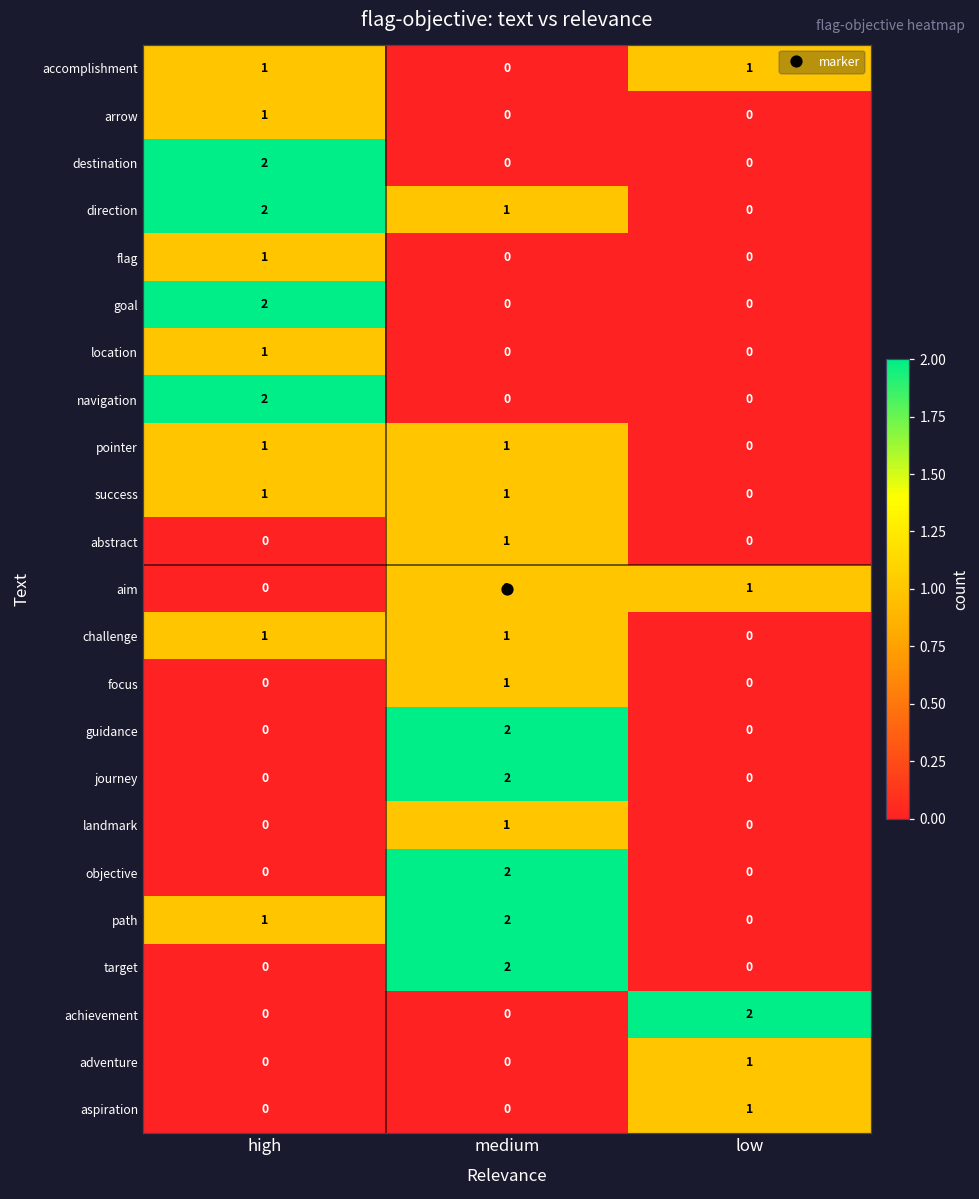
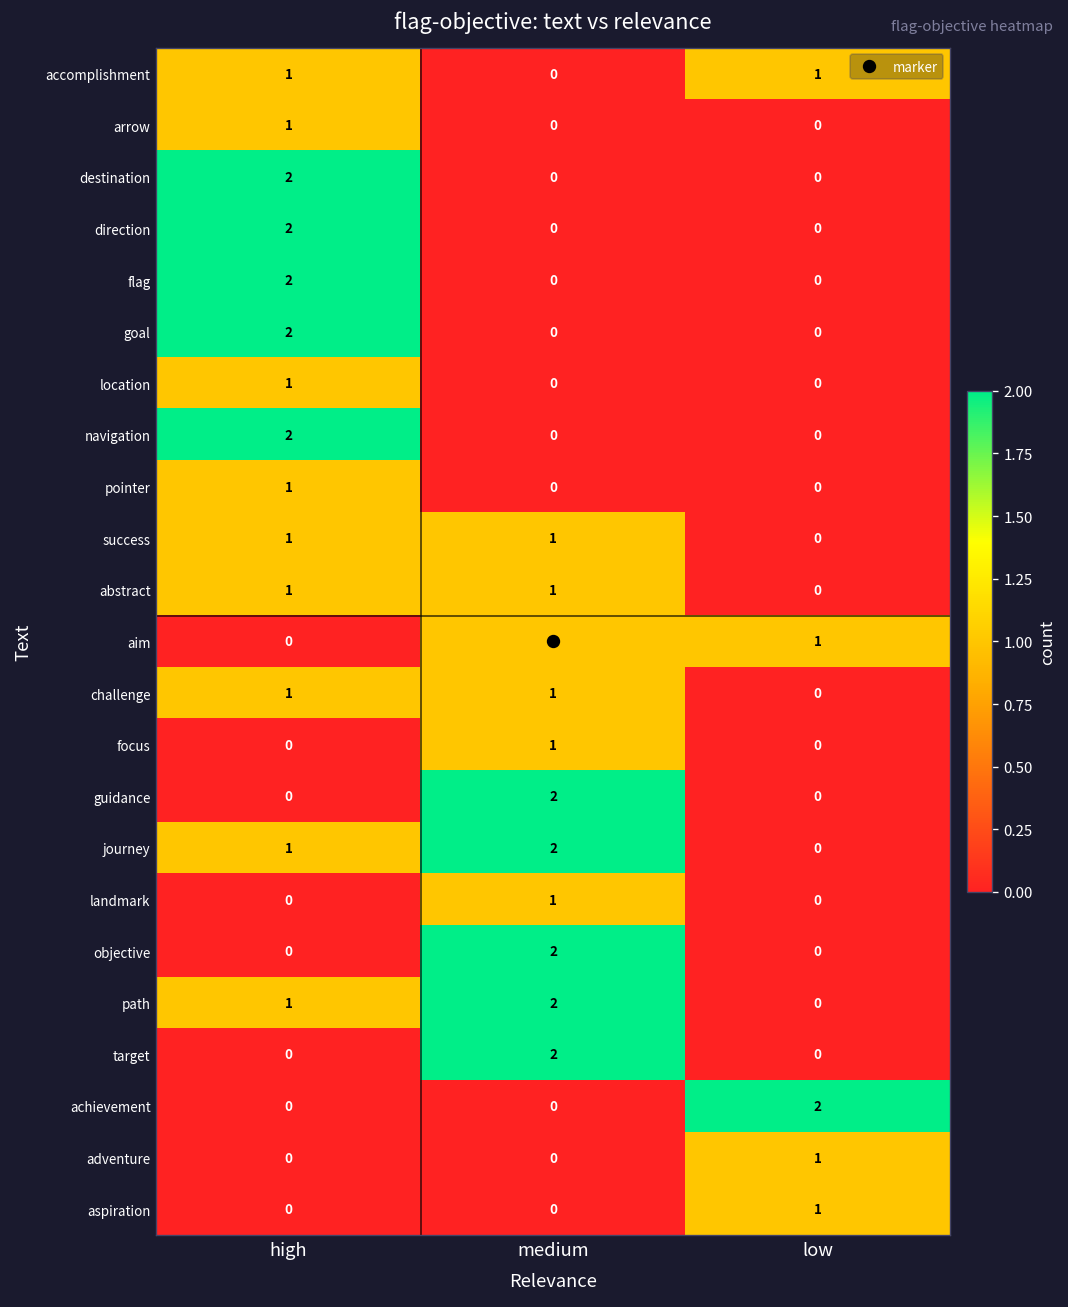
  {
    "accomplishment": {
      "high": 1,
      "medium": 0,
      "low": 1
    },
    "arrow": {
      "high": 1,
      "medium": 0,
      "low": 0
    },
    "destination": {
      "high": 2,
      "medium": 0,
      "low": 0
    },
    "direction": {
      "high": 2,
-     "medium": 1,
+     "medium": 0,
      "low": 0
    },
    "flag": {
-     "high": 1,
+     "high": 2,
      "medium": 0,
      "low": 0
    },
    "goal": {
      "high": 2,
      "medium": 0,
      "low": 0
    },
    "location": {
      "high": 1,
      "medium": 0,
      "low": 0
    },
    "navigation": {
      "high": 2,
      "medium": 0,
      "low": 0
    },
    "pointer": {
      "high": 1,
-     "medium": 1,
+     "medium": 0,
      "low": 0
    },
    "success": {
      "high": 1,
      "medium": 1,
      "low": 0
    },
    "abstract": {
-     "high": 0,
+     "high": 1,
      "medium": 1,
      "low": 0
    },
    "aim": {
      "high": 0,
      "low": 1
    },
    "challenge": {
      "high": 1,
      "medium": 1,
      "low": 0
    },
    "focus": {
      "high": 0,
      "medium": 1,
      "low": 0
    },
    "guidance": {
      "high": 0,
      "medium": 2,
      "low": 0
    },
    "journey": {
-     "high": 0,
+     "high": 1,
      "medium": 2,
      "low": 0
    },
    "landmark": {
      "high": 0,
      "medium": 1,
      "low": 0
    },
    "objective": {
      "high": 0,
      "medium": 2,
      "low": 0
    },
    "path": {
      "high": 1,
      "medium": 2,
      "low": 0
    },
    "target": {
      "high": 0,
      "medium": 2,
      "low": 0
    },
    "achievement": {
      "high": 0,
      "medium": 0,
      "low": 2
    },
    "adventure": {
      "high": 0,
      "medium": 0,
      "low": 1
    },
    "aspiration": {
      "high": 0,
      "medium": 0,
      "low": 1
    }
  }
